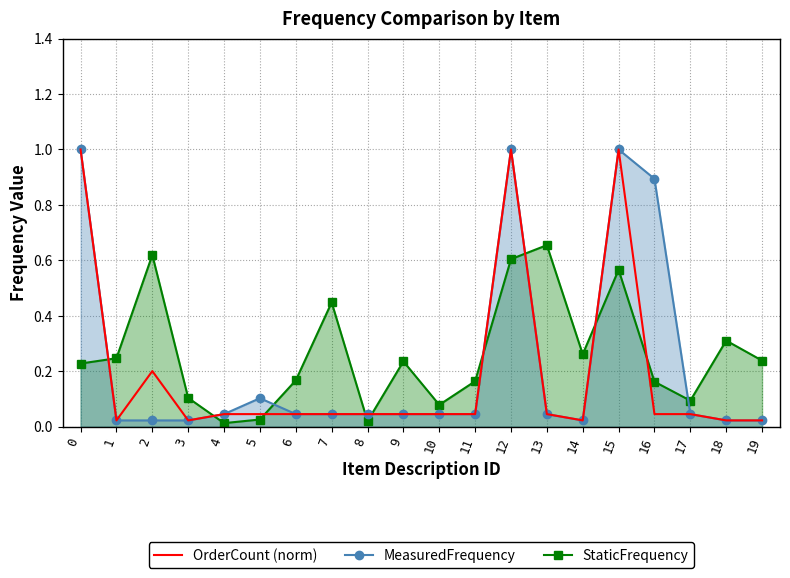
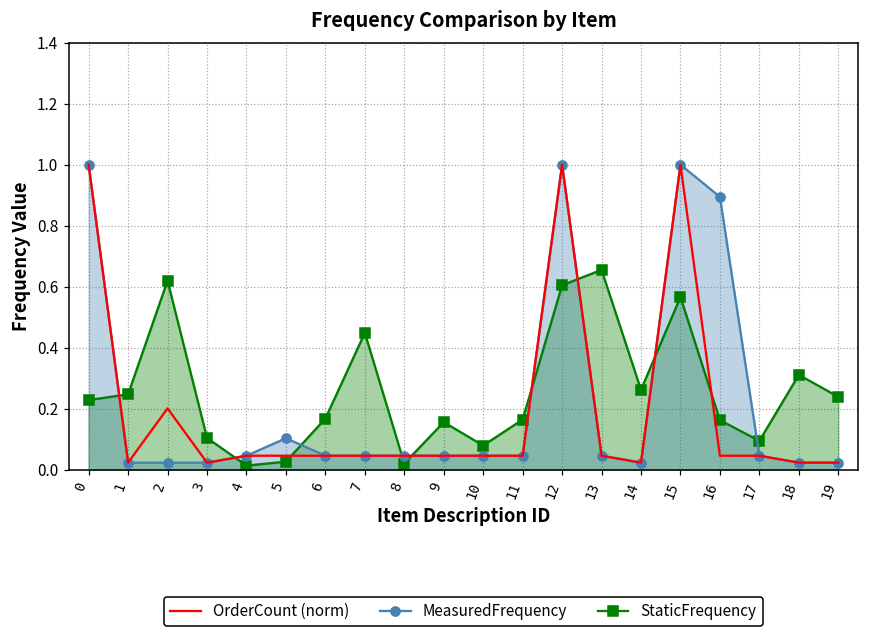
  {
    "StaticFrequency": {
      "0": 0.23,
      "1": 0.25,
      "2": 0.62,
      "3": 0.10,
      "4": 0.01,
      "5": 0.03,
      "6": 0.17,
      "7": 0.45,
      "8": 0.02,
-     "9": 0.24,
+     "9": 0.16,
      "10": 0.08,
      "11": 0.16,
      "12": 0.60,
      "13": 0.65,
      "14": 0.26,
      "15": 0.57,
      "16": 0.16,
      "17": 0.09,
      "18": 0.31,
      "19": 0.24
    },
    "MeasuredFrequency": {
      "2": 0.02,
      "5": 0.10,
      "16": 0.89
    },
    "OrderCount (norm)": {
      "2": 0.20,
      "5": 0.05,
      "16": 0.05
    }
  }
